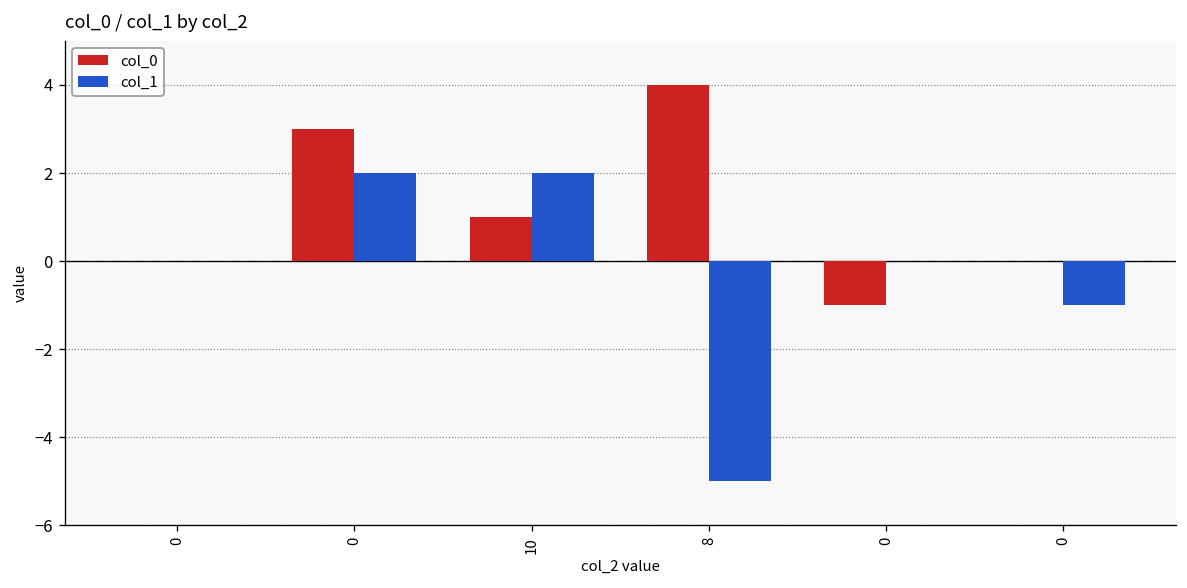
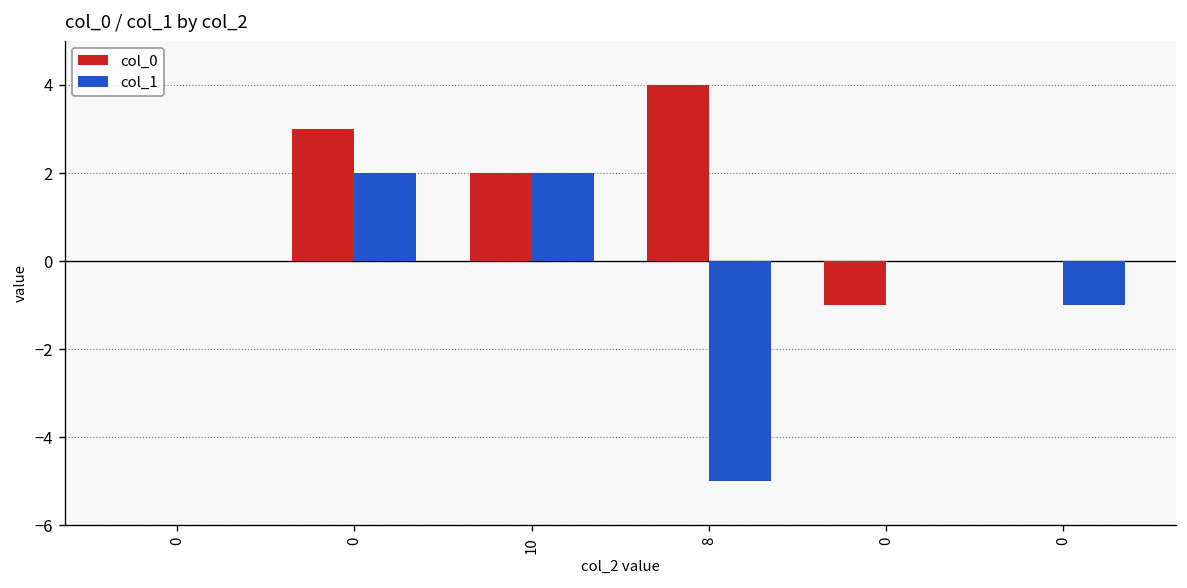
  {
    "col_0": {
-     "10": 1,
+     "10": 2,
      "8": 4
    },
    "col_1": {
      "10": 2,
      "8": -5
    }
  }
